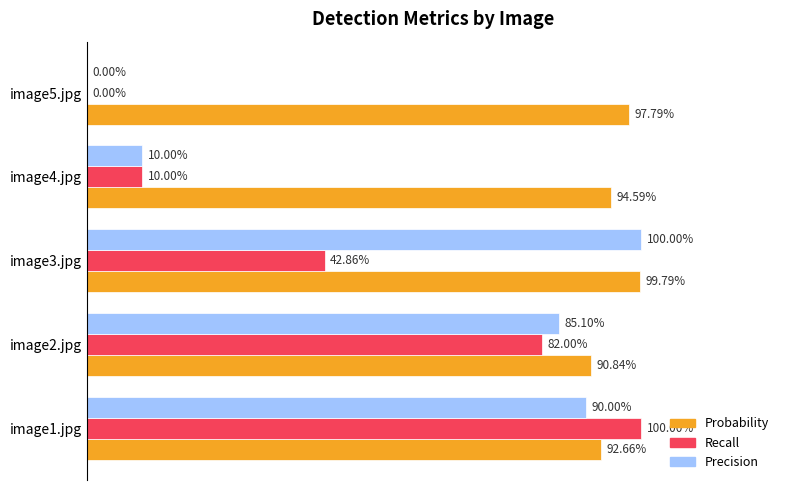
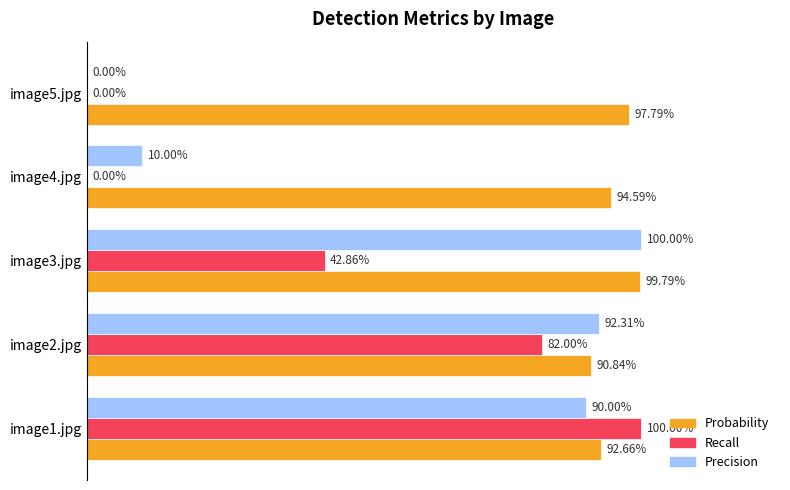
  {
    "Probability": {
      "image5.jpg": "97.79%",
      "image4.jpg": "94.59%",
      "image3.jpg": "99.79%",
      "image2.jpg": "90.84%",
      "image1.jpg": "92.66%"
    },
    "Recall": {
      "image5.jpg": "0.00%",
-     "image4.jpg": "10.00%",
+     "image4.jpg": "0.00%",
      "image3.jpg": "42.86%",
      "image2.jpg": "82.00%",
      "image1.jpg": "100.00%"
    },
    "Precision": {
      "image5.jpg": "0.00%",
      "image4.jpg": "10.00%",
      "image3.jpg": "100.00%",
-     "image2.jpg": "85.10%",
+     "image2.jpg": "92.31%",
      "image1.jpg": "90.00%"
    }
  }
